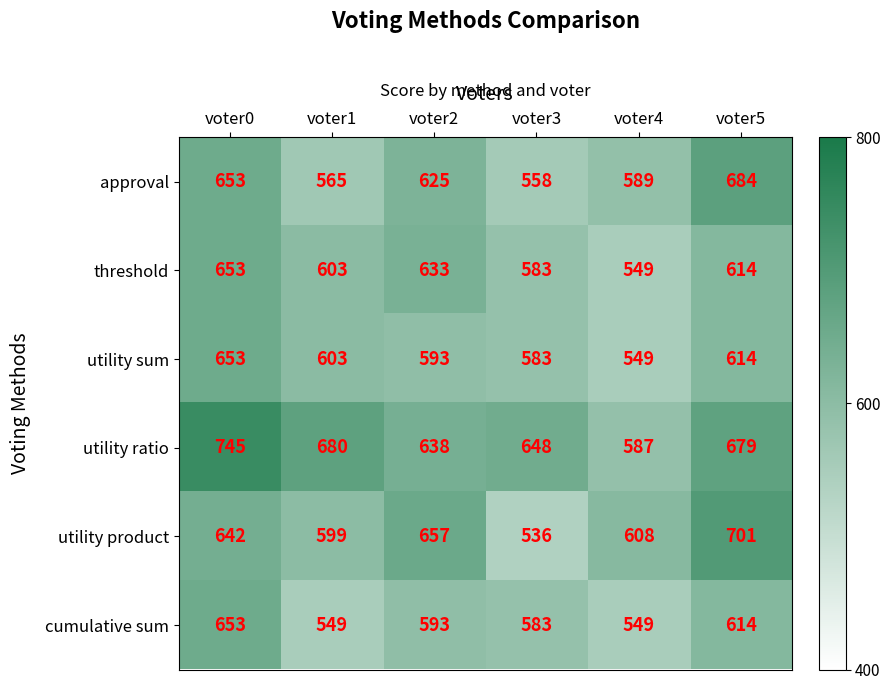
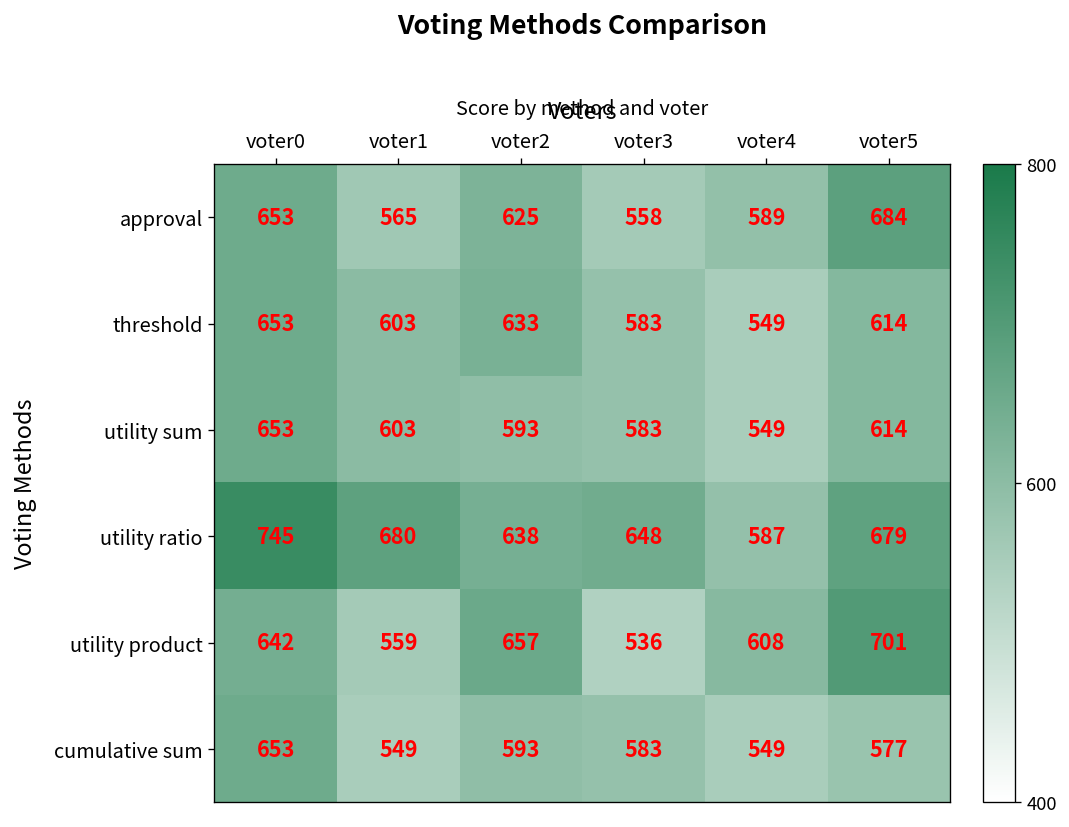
  {
    "approval": {
      "voter0": 653,
      "voter1": 565,
      "voter2": 625,
      "voter3": 558,
      "voter4": 589,
      "voter5": 684
    },
    "threshold": {
      "voter0": 653,
      "voter1": 603,
      "voter2": 633,
      "voter3": 583,
      "voter4": 549,
      "voter5": 614
    },
    "utility sum": {
      "voter0": 653,
      "voter1": 603,
      "voter2": 593,
      "voter3": 583,
      "voter4": 549,
      "voter5": 614
    },
    "utility ratio": {
      "voter0": 745,
      "voter1": 680,
      "voter2": 638,
      "voter3": 648,
      "voter4": 587,
      "voter5": 679
    },
    "utility product": {
      "voter0": 642,
-     "voter1": 599,
+     "voter1": 559,
      "voter2": 657,
      "voter3": 536,
      "voter4": 608,
      "voter5": 701
    },
    "cumulative sum": {
      "voter0": 653,
      "voter1": 549,
      "voter2": 593,
      "voter3": 583,
      "voter4": 549,
-     "voter5": 614
+     "voter5": 577
    }
  }
